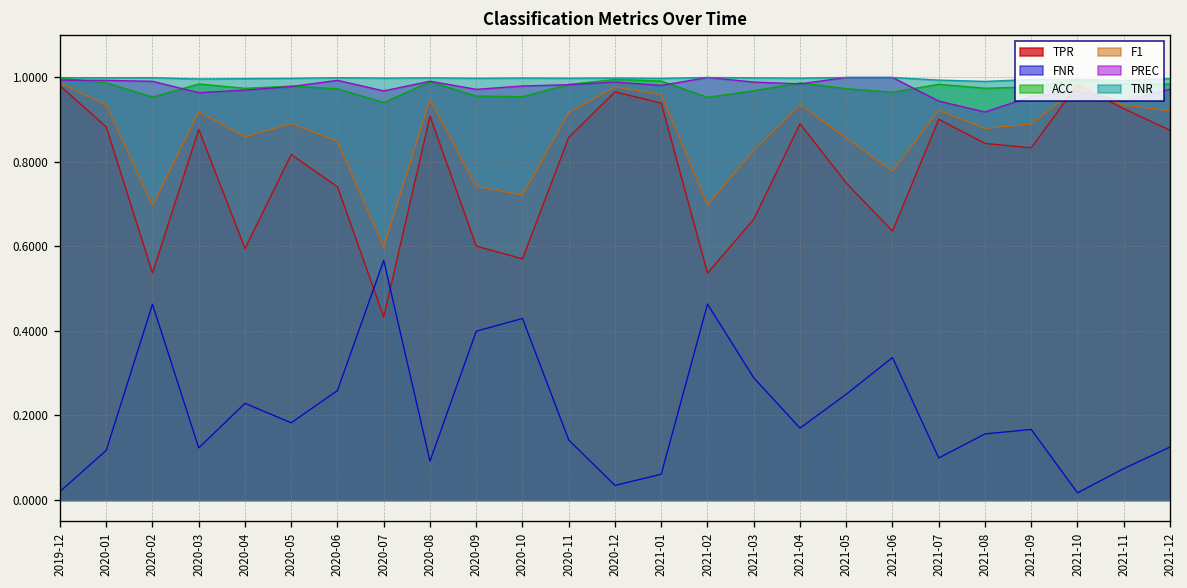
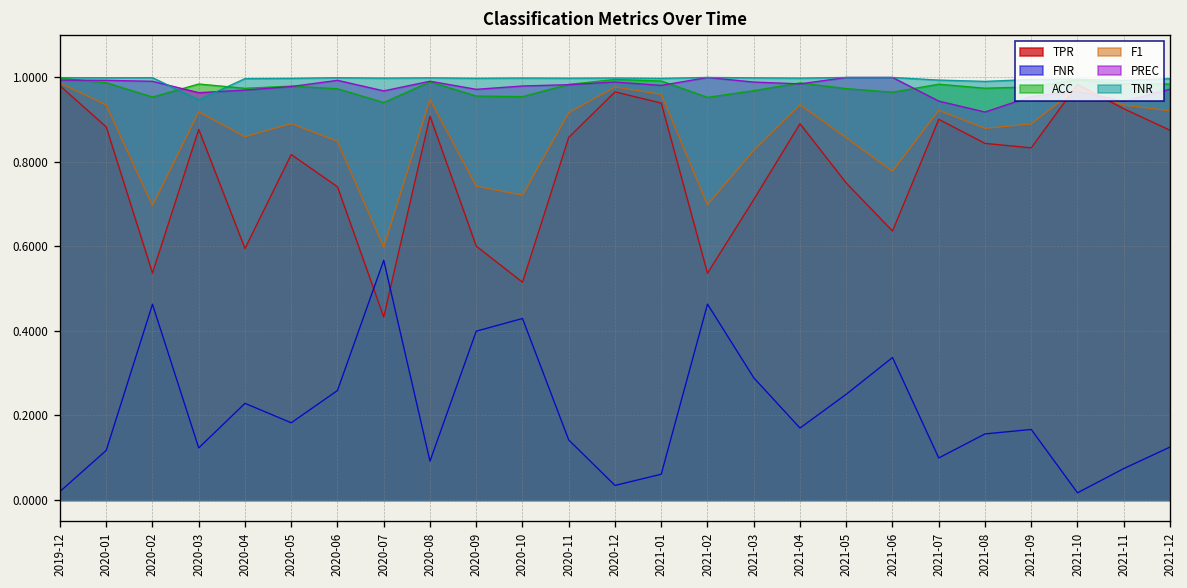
  {
    "TPR": {
      "2020-01": 0.88,
      "2020-02": 0.54,
      "2020-03": 0.88,
      "2020-04": 0.59,
      "2020-05": 0.82,
      "2020-06": 0.74,
      "2020-07": 0.43,
      "2020-08": 0.91,
      "2020-09": 0.60,
-     "2020-10": 0.57,
+     "2020-10": 0.52,
      "2020-11": 0.86,
      "2020-12": 0.97,
      "2021-01": 0.94,
      "2021-02": 0.54,
-     "2021-03": 0.66,
+     "2021-03": 0.71,
      "2021-04": 0.89,
      "2021-05": 0.75,
      "2021-06": 0.64,
      "2021-07": 0.90,
      "2021-08": 0.84,
      "2021-09": 0.83,
      "2021-11": 0.93,
      "2021-12": 0.88
    },
    "FNR": {
      "2019-12": 0.02,
      "2020-01": 0.12,
      "2020-02": 0.46,
      "2020-03": 0.12,
      "2020-04": 0.23,
      "2020-05": 0.18,
      "2020-06": 0.26,
      "2020-07": 0.57,
      "2020-08": 0.09,
      "2020-09": 0.40,
      "2020-10": 0.43,
      "2020-11": 0.14,
      "2020-12": 0.03,
      "2021-01": 0.06,
      "2021-02": 0.46,
      "2021-03": 0.29,
      "2021-04": 0.17,
      "2021-05": 0.25,
      "2021-06": 0.34,
      "2021-07": 0.10,
      "2021-08": 0.16,
      "2021-09": 0.17,
      "2021-10": 0.02,
      "2021-11": 0.07,
      "2021-12": 0.13
    },
    "ACC": {
      "2020-02": 0.95,
      "2020-03": 0.98,
      "2020-06": 0.97,
      "2020-07": 0.94,
      "2020-09": 0.96,
      "2020-10": 0.95,
      "2021-02": 0.95,
      "2021-03": 0.97,
      "2021-05": 0.97,
      "2021-06": 0.97,
      "2021-07": 0.98,
      "2021-08": 0.97,
      "2021-12": 0.98
    },
    "F1": {
      "2020-01": 0.93,
      "2020-02": 0.70,
      "2020-03": 0.92,
      "2020-04": 0.86,
      "2020-05": 0.89,
      "2020-06": 0.85,
      "2020-07": 0.60,
      "2020-08": 0.95,
      "2020-09": 0.74,
      "2020-10": 0.72,
      "2020-11": 0.92,
      "2020-12": 0.98,
      "2021-01": 0.96,
      "2021-02": 0.70,
      "2021-03": 0.83,
      "2021-04": 0.94,
      "2021-05": 0.86,
      "2021-06": 0.78,
      "2021-07": 0.92,
      "2021-08": 0.88,
      "2021-09": 0.89,
      "2021-11": 0.93,
      "2021-12": 0.92
    },
    "PREC": {
      "2020-02": 0.99,
      "2020-03": 0.96,
      "2020-07": 0.97,
      "2020-09": 0.97,
      "2020-10": 0.98,
      "2021-01": 0.98,
      "2021-03": 0.99,
      "2021-07": 0.94,
      "2021-08": 0.92,
      "2021-11": 0.94,
      "2021-12": 0.97
    },
    "TNR": {
      "2020-02": 1.00,
-     "2020-03": 1.00,
+     "2020-03": 0.95,
      "2020-04": 1.00,
      "2020-05": 1.00,
      "2020-07": 1.00,
      "2020-08": 1.00,
      "2020-09": 1.00,
      "2020-10": 1.00,
      "2020-11": 1.00,
      "2021-03": 1.00,
      "2021-04": 1.00,
      "2021-07": 0.99,
      "2021-08": 0.99,
      "2021-12": 1.00
    }
  }
